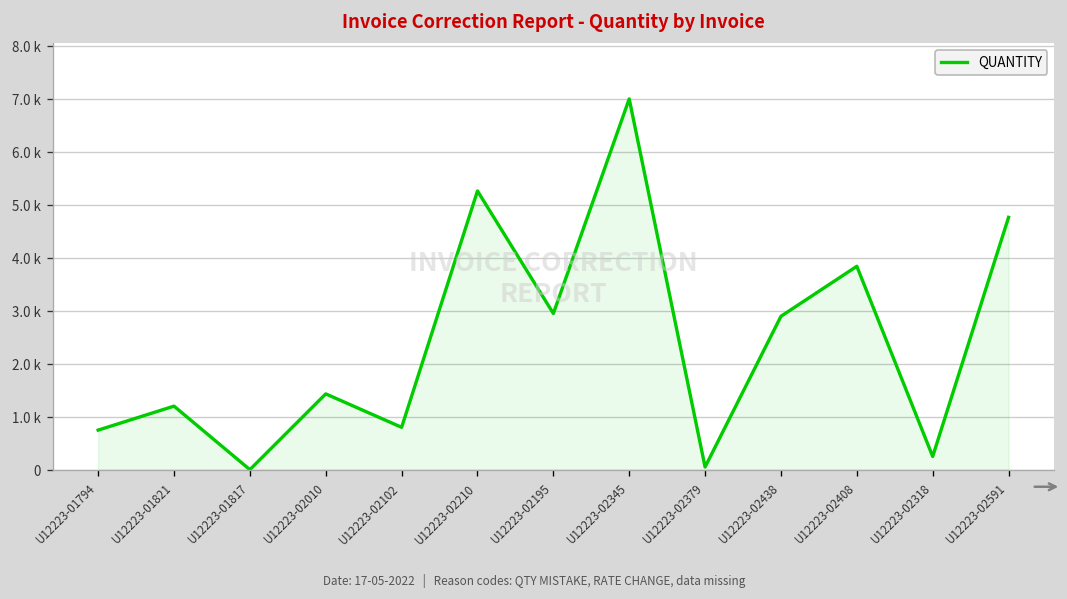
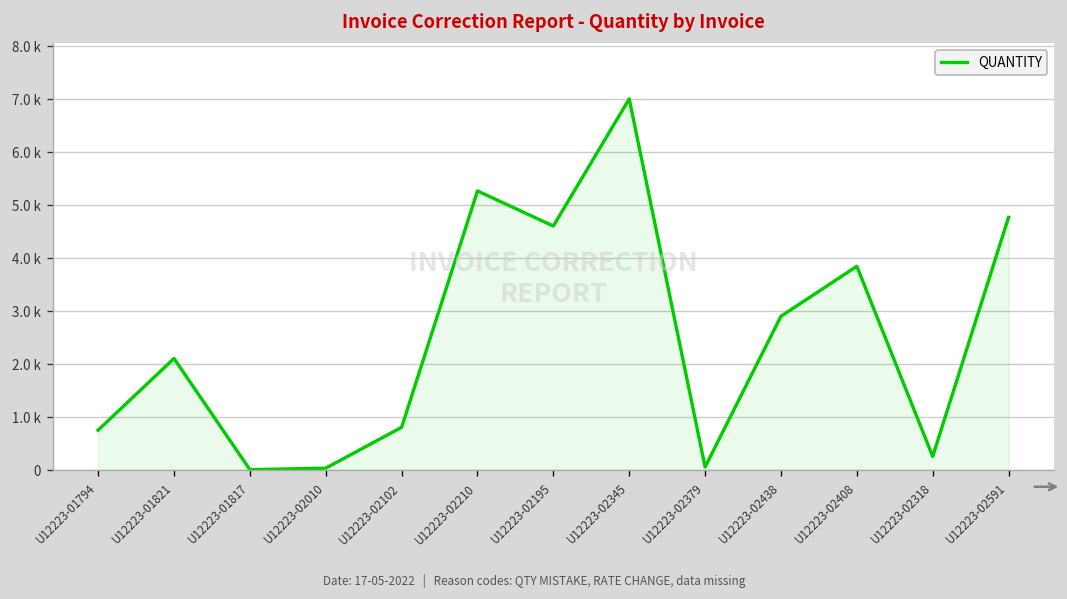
  {
    "U12223-01794": 700,
-   "U12223-01821": 1200,
+   "U12223-01821": 2100,
    "U12223-01817": 0,
-   "U12223-02010": 1400,
+   "U12223-02010": 0,
    "U12223-02102": 800,
    "U12223-02210": 5300,
-   "U12223-02195": 2900,
+   "U12223-02195": 4600,
    "U12223-02345": 7000,
    "U12223-02379": 100,
    "U12223-02438": 2900,
    "U12223-02408": 3800,
    "U12223-02318": 300,
    "U12223-02591": 4800
  }
